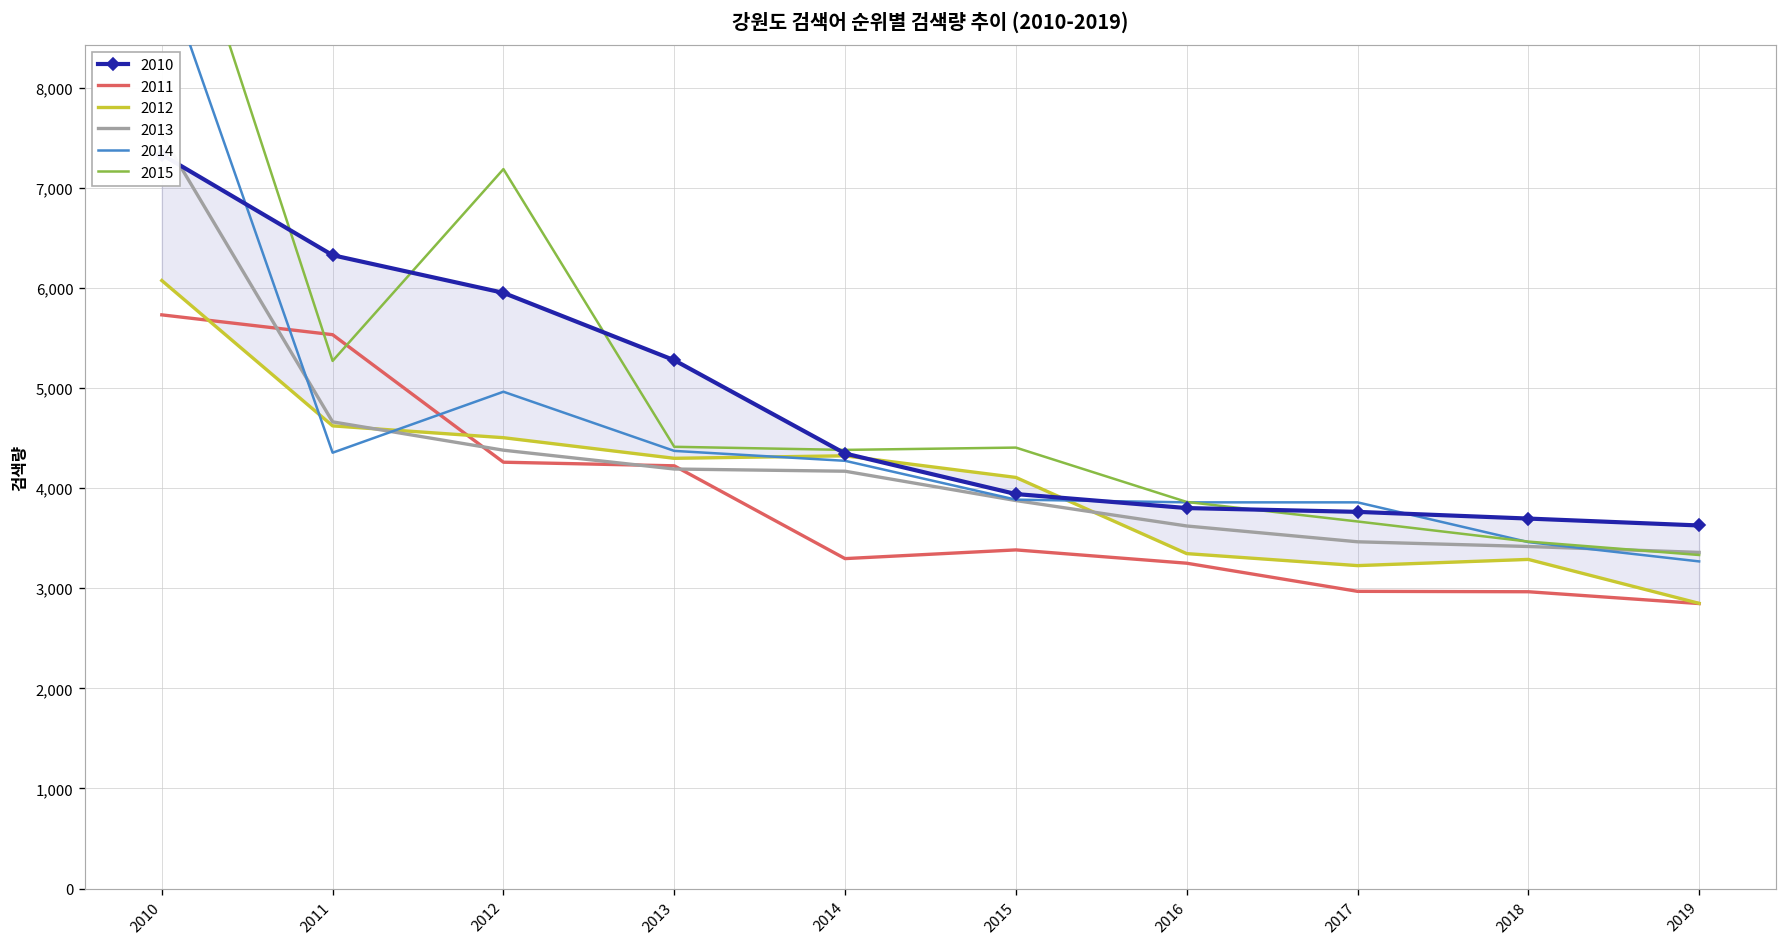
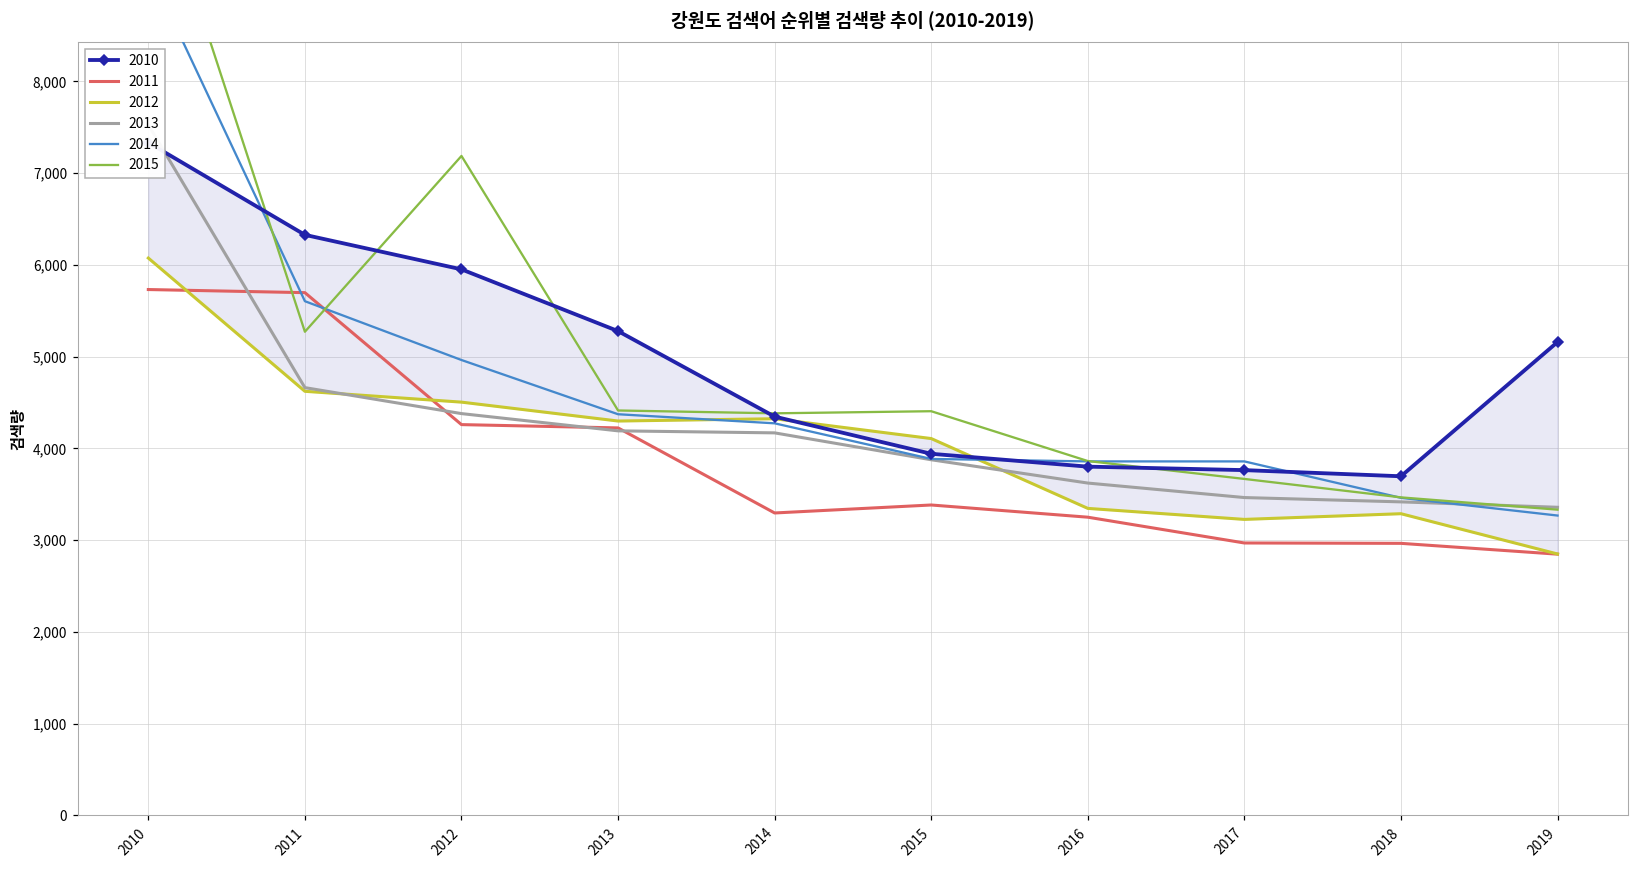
  {
    "2010": {
      "2015": "3,900",
-     "2019": "3,600"
+     "2019": "5,200"
    },
    "2011": {
      "2010": "5,700",
-     "2011": "5,500",
+     "2011": "5,700",
      "2012": "4,300",
      "2013": "4,200",
      "2014": "3,300",
      "2015": "3,400",
      "2016": "3,300",
      "2017": "3,000",
      "2018": "3,000"
    },
    "2012": {
      "2010": "6,100",
      "2011": "4,600",
      "2012": "4,500",
      "2013": "4,300",
      "2016": "3,300",
      "2017": "3,200",
      "2018": "3,300"
    },
    "2014": {
-     "2011": "4,400",
+     "2011": "5,600",
      "2012": "5,000",
      "2013": "4,400",
      "2014": "4,300",
      "2017": "3,900",
      "2019": "3,300"
    },
    "2015": {
      "2011": "5,300",
      "2012": "7,200",
      "2013": "4,400",
      "2014": "4,400",
      "2015": "4,400",
      "2017": "3,700"
    }
  }
